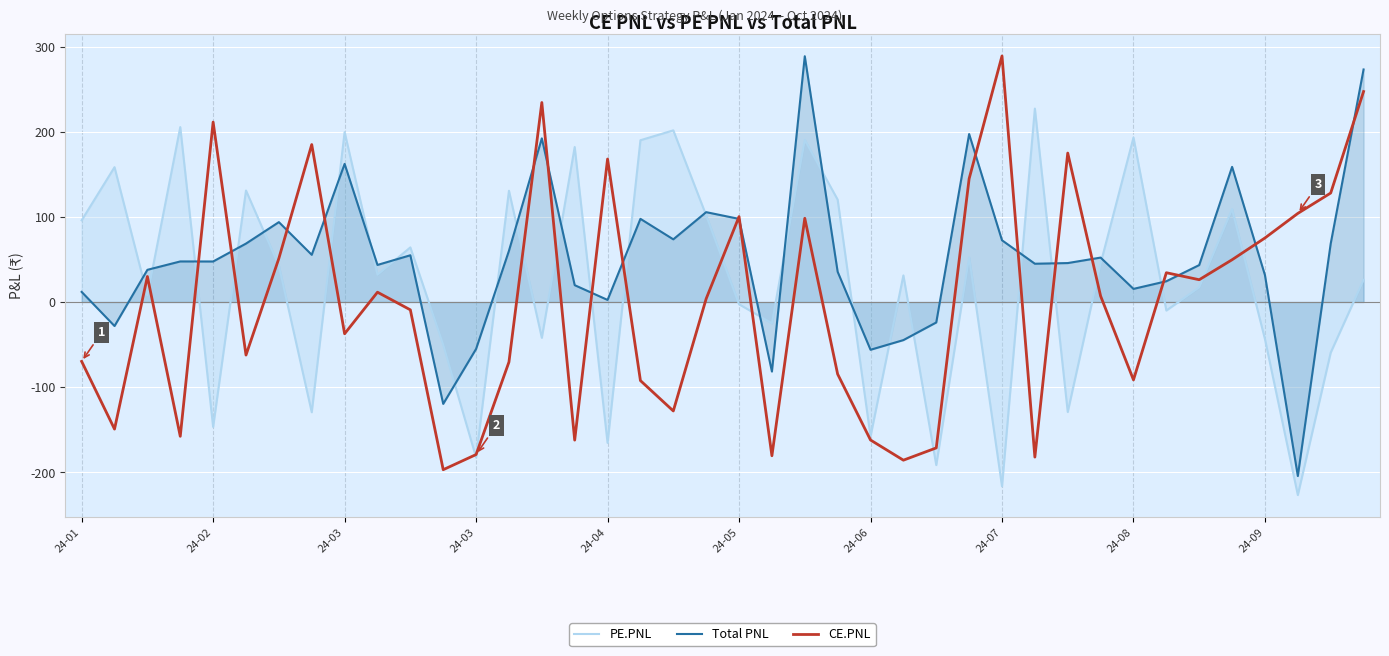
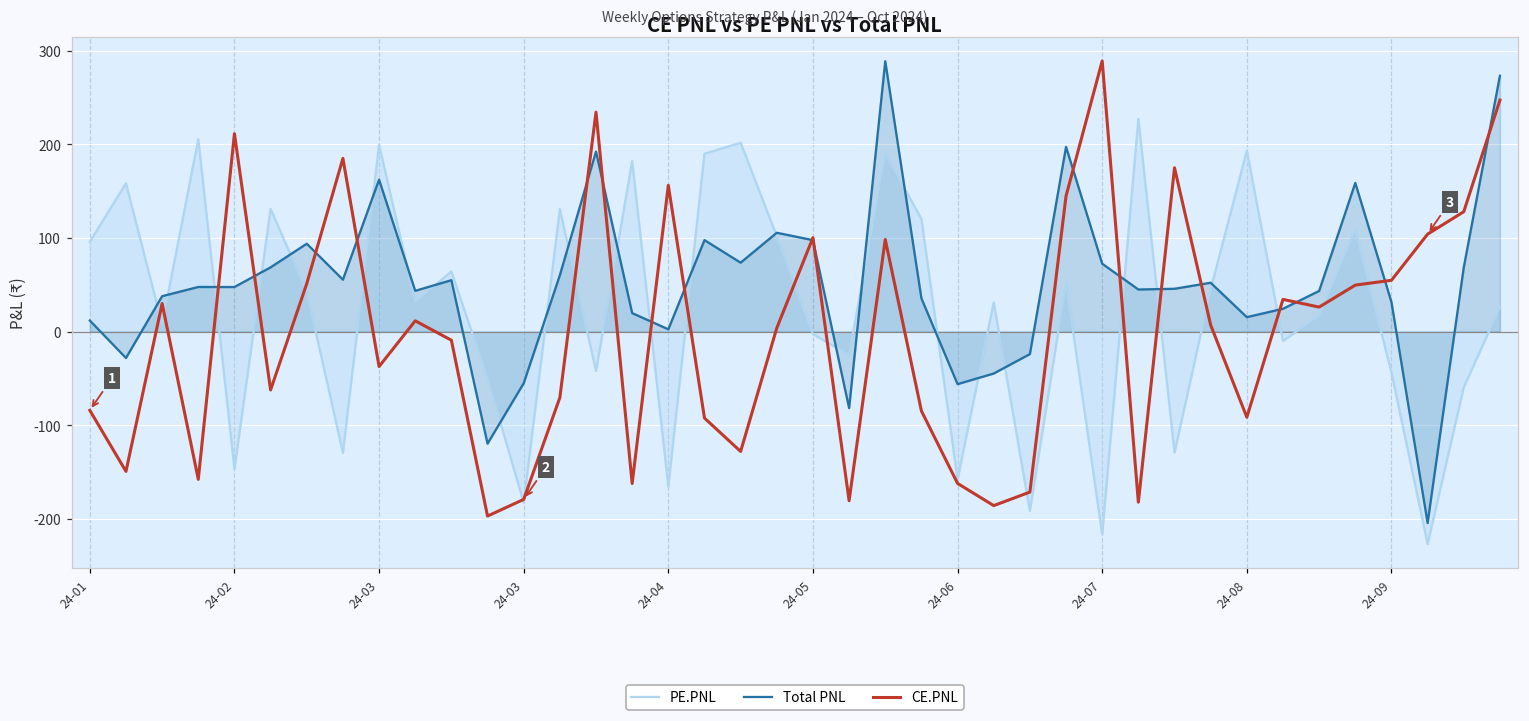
  {
    "CE.PNL": {
-     "24-01": -70,
+     "24-01": -80,
      "24-02": 210,
-     "24-04": 170,
+     "24-04": 160,
      "24-06": -160,
      "24-07": 290,
      "24-08": -90,
-     "24-09": 80
+     "24-09": 50
    }
  }
